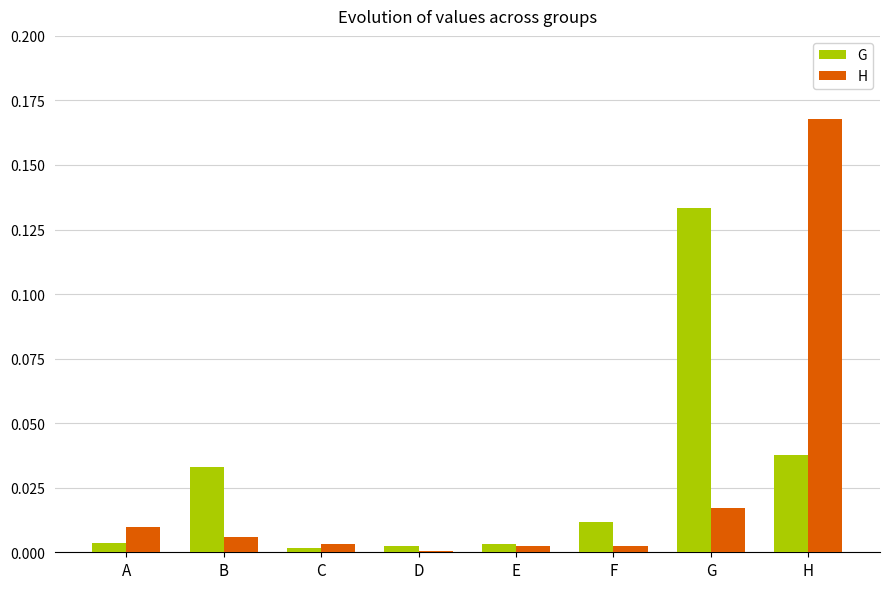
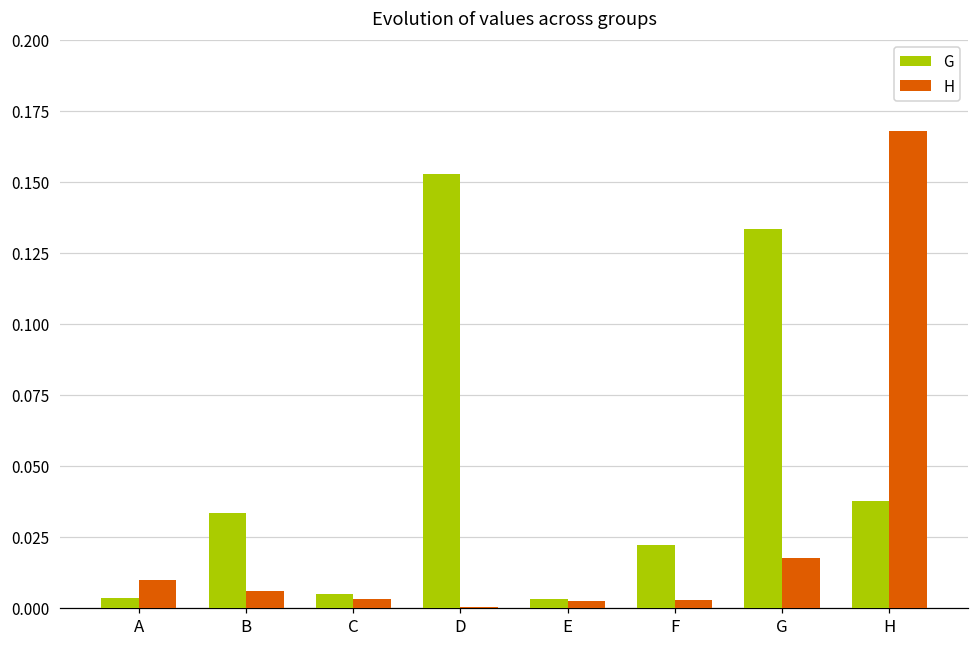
  {
    "G": {
      "A": 0.004,
      "B": 0.033,
-     "C": 0.002,
-     "D": 0.002,
+     "C": 0.005,
+     "D": 0.153,
      "E": 0.003,
-     "F": 0.012,
+     "F": 0.022,
      "G": 0.133,
      "H": 0.037
    },
    "H": {
      "A": 0.010,
      "B": 0.006,
      "C": 0.003,
      "E": 0.002,
      "F": 0.003,
      "G": 0.017,
      "H": 0.168
    }
  }
